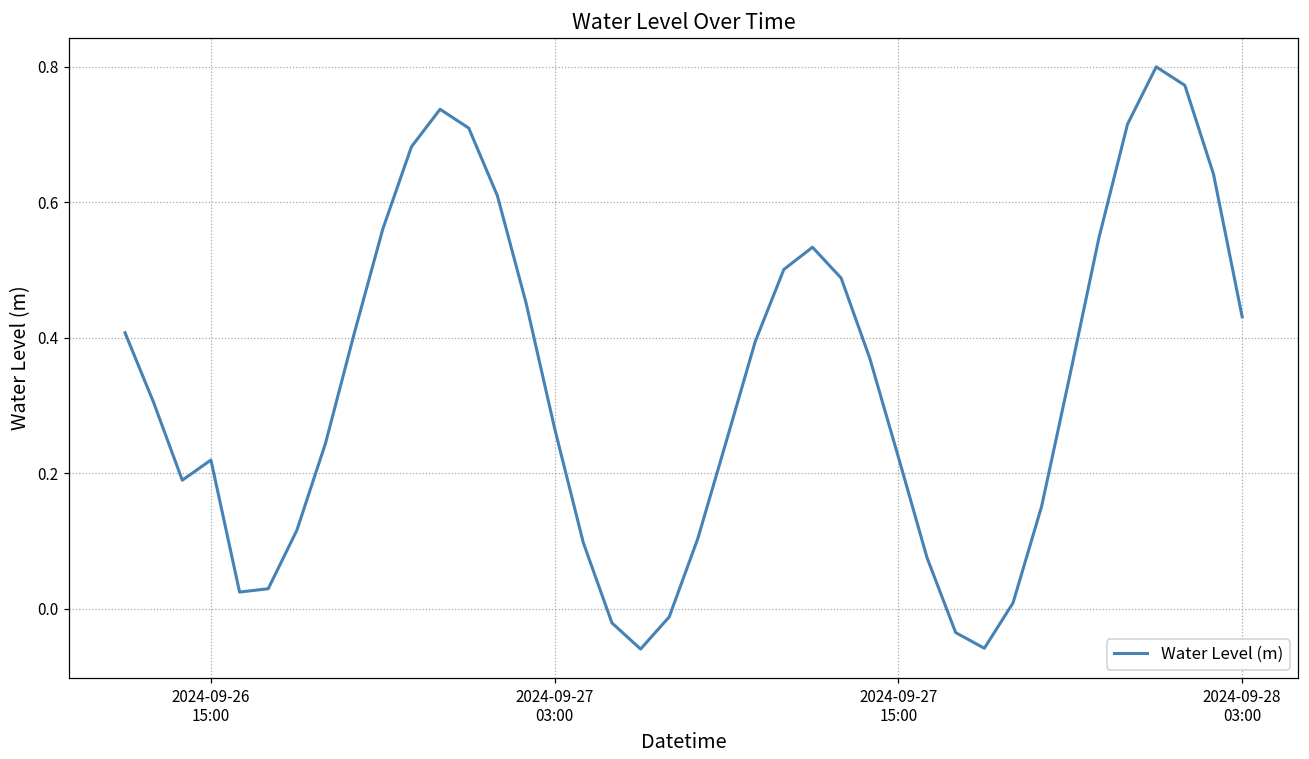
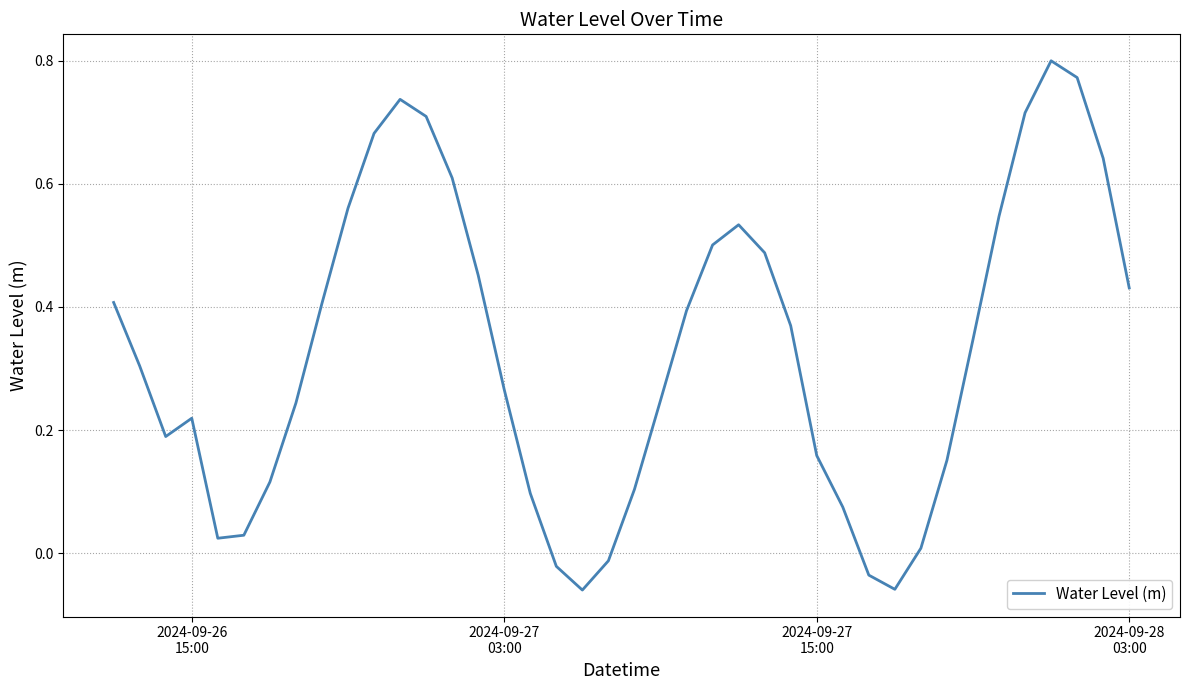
  {
    "2024-09-26 15:00": 0.22,
    "2024-09-27 03:00": 0.27,
-   "2024-09-27 15:00": 0.22,
+   "2024-09-27 15:00": 0.16,
    "2024-09-28 03:00": 0.43
  }
